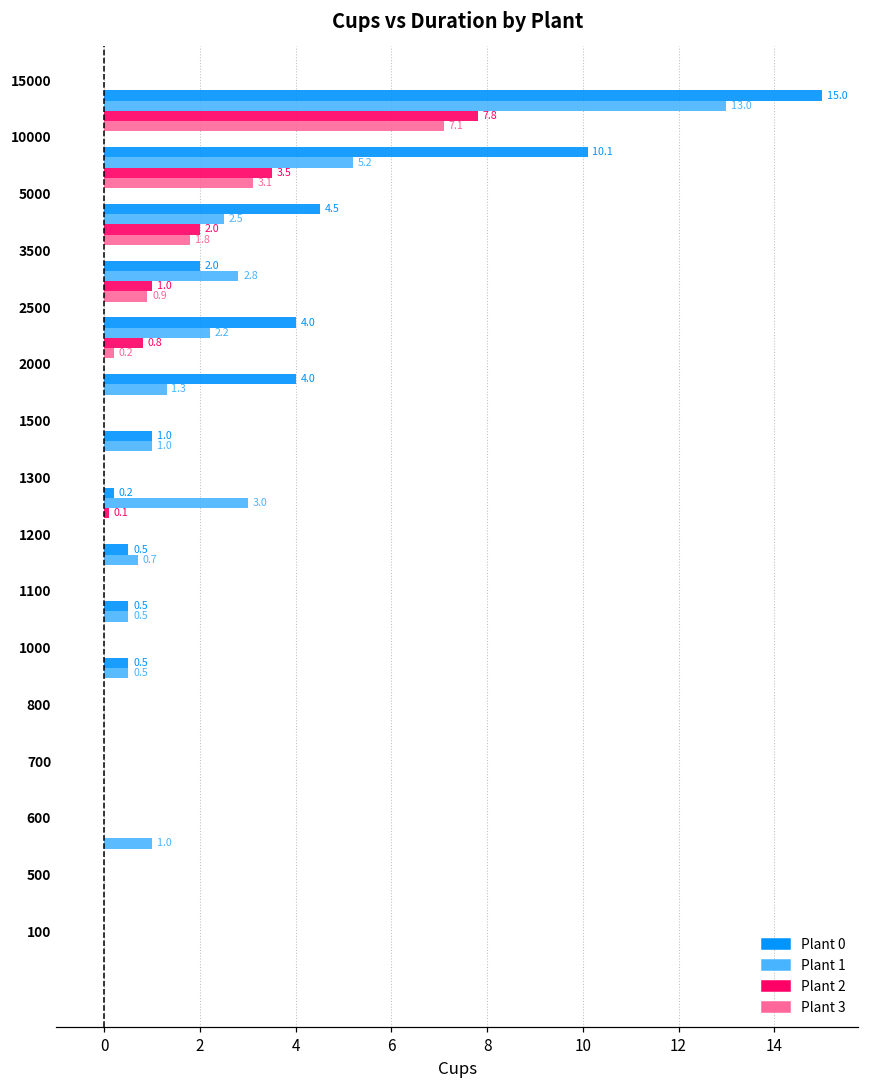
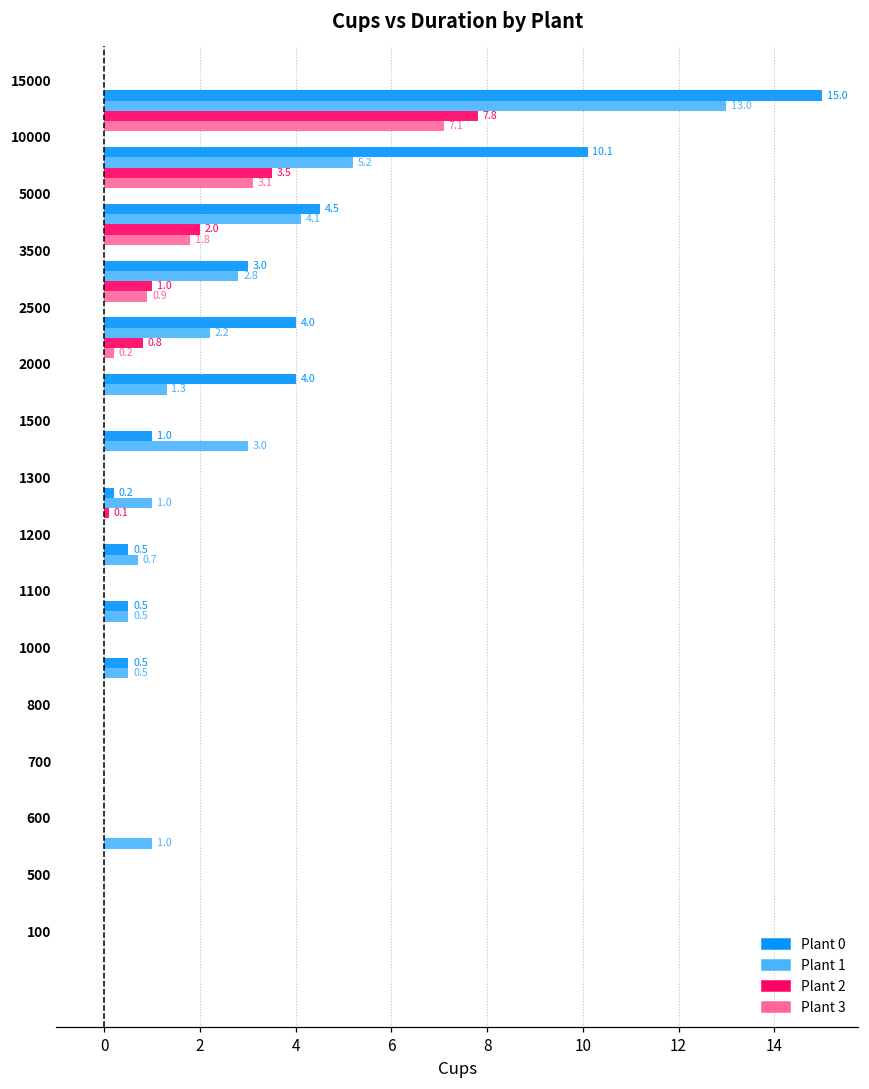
  {
    "Plant 0": {
      "15000": 15.0,
      "10000": 10.1,
      "5000": 4.5,
-     "3500": 2.0,
+     "3500": 3.0,
      "2500": 4.0,
      "2000": 4.0,
      "1500": 1.0,
      "1300": 0.2,
      "1200": 0.5,
      "1100": 0.5,
      "1000": 0.5
    },
    "Plant 1": {
      "15000": 13.0,
      "10000": 5.2,
-     "5000": 2.5,
+     "5000": 4.1,
      "3500": 2.8,
      "2500": 2.2,
      "2000": 1.3,
-     "1500": 1.0,
-     "1300": 3.0,
+     "1500": 3.0,
+     "1300": 1.0,
      "1200": 0.7,
      "1100": 0.5,
      "1000": 0.5,
      "600": 1.0
    }
  }
